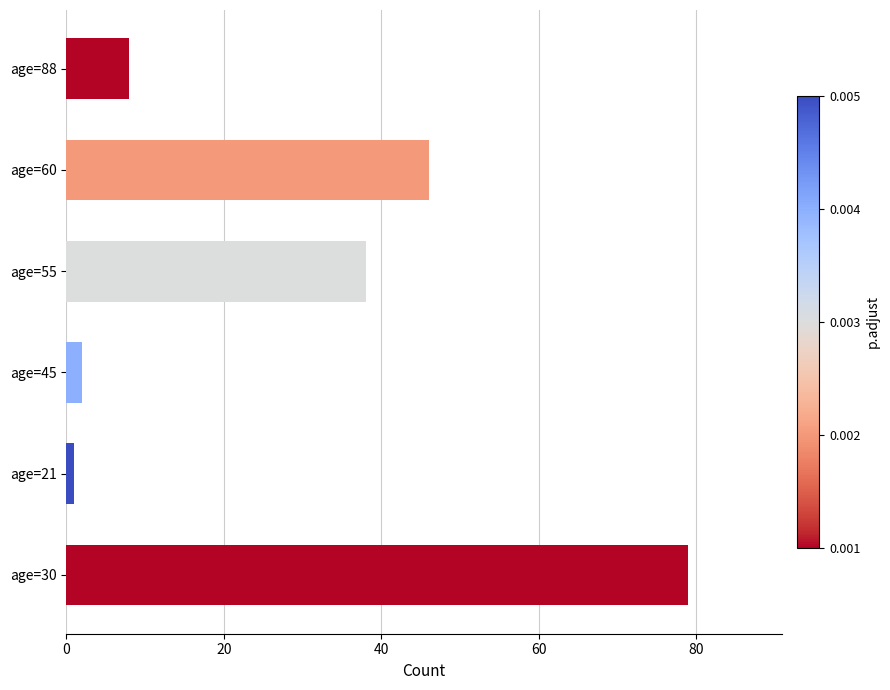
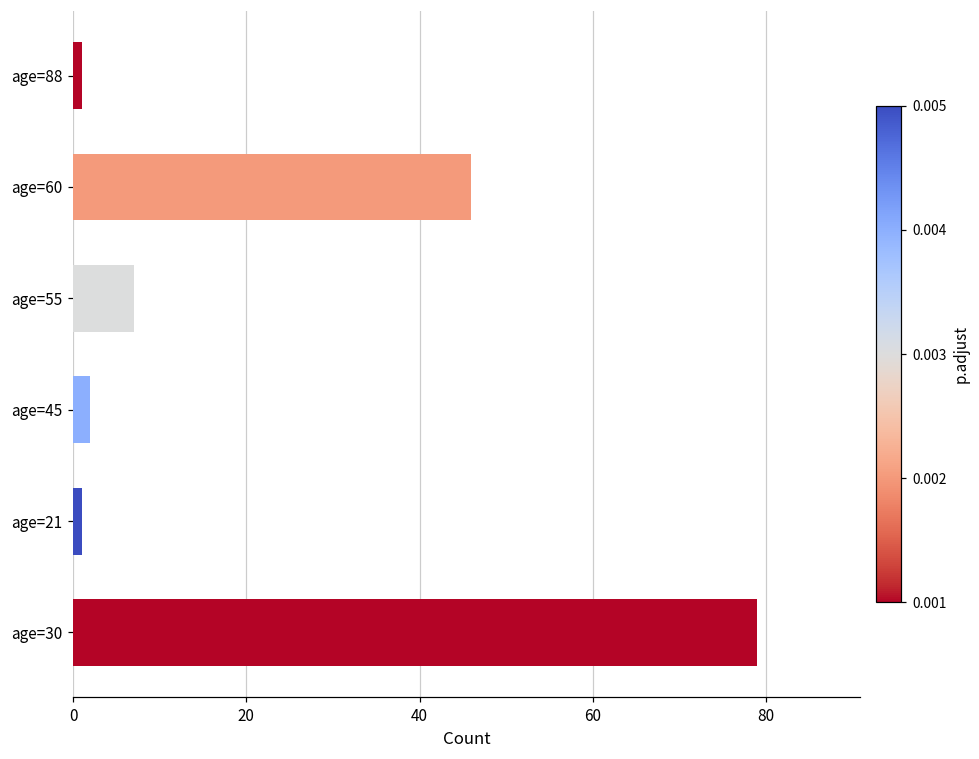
  {
-   "age=88": 8,
+   "age=88": 1,
    "age=60": 46,
-   "age=55": 38,
+   "age=55": 7,
    "age=45": 2,
    "age=21": 1,
    "age=30": 79
  }
